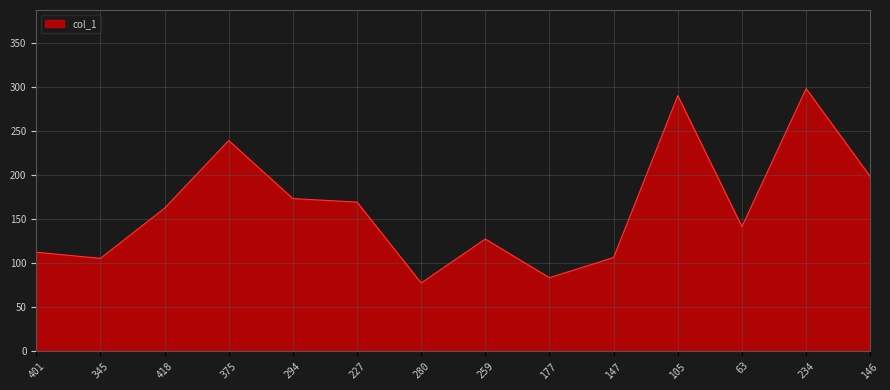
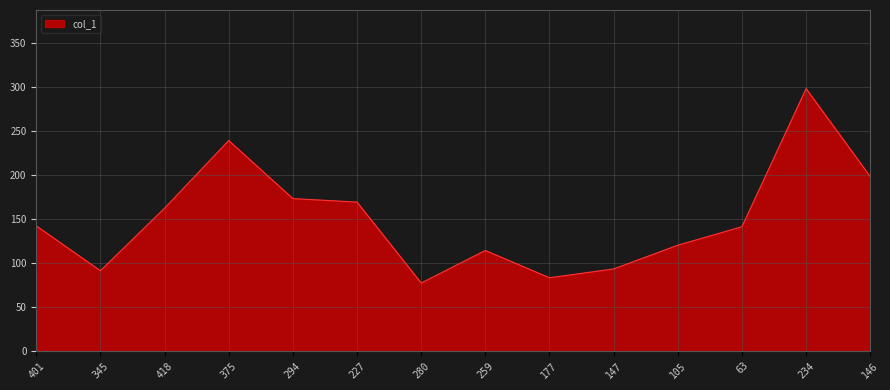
  {
-   "401": 110,
-   "345": 110,
+   "401": 140,
+   "345": 90,
    "418": 160,
    "375": 240,
    "294": 170,
    "227": 170,
    "280": 80,
-   "259": 130,
+   "259": 110,
    "177": 80,
-   "147": 110,
-   "105": 290,
+   "147": 90,
+   "105": 120,
    "63": 140,
    "234": 300,
    "146": 200
  }
